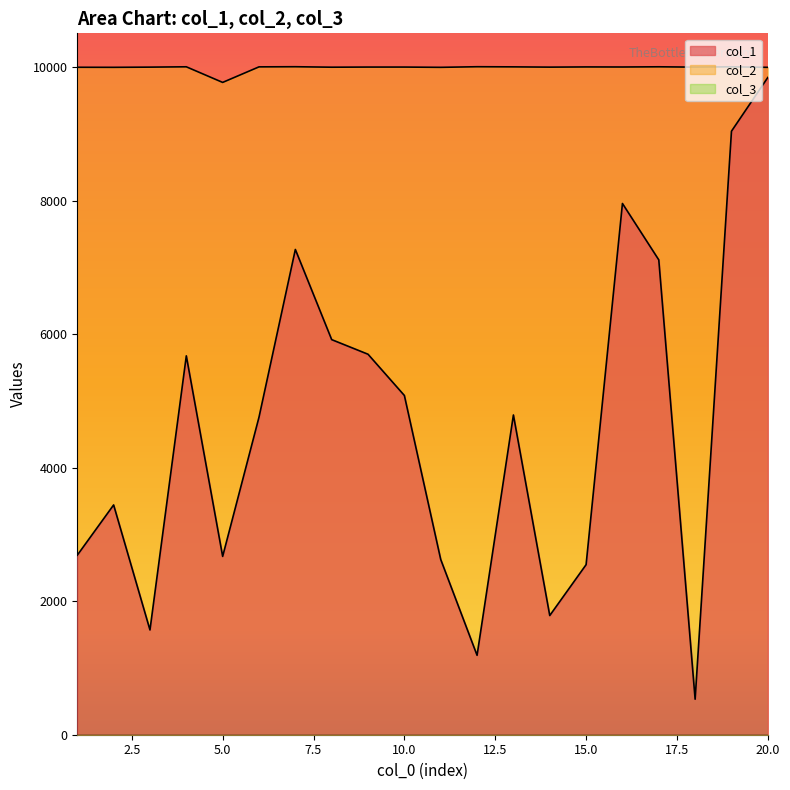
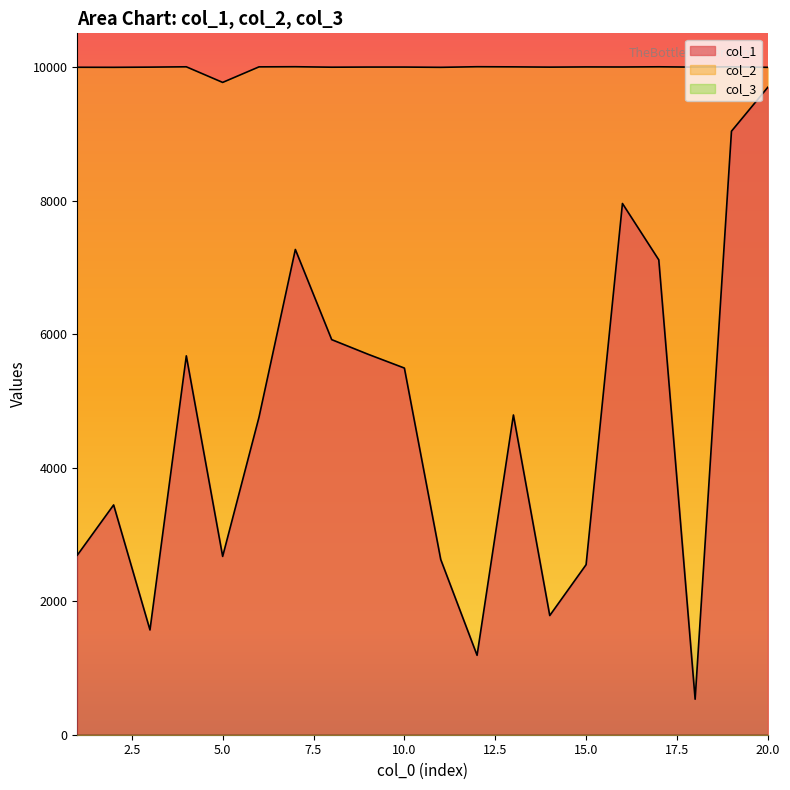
  {
    "col_2": {
      "5.0": 9800,
      "10.0": 10000,
      "15.0": 10000,
      "20.0": 10000
    },
    "col_1": {
      "5.0": 2700,
-     "10.0": 5100,
+     "10.0": 5500,
      "15.0": 2500,
-     "20.0": 9800
+     "20.0": 9700
    },
    "col_3": {
      "5.0": 0,
      "10.0": 0,
      "15.0": 0,
      "20.0": 0
    }
  }
